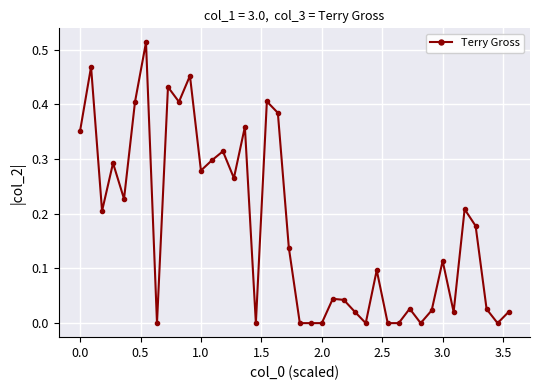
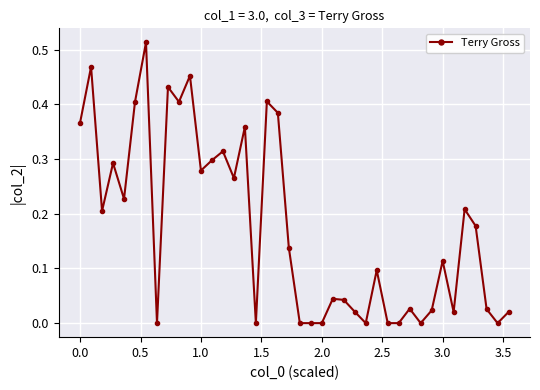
  {
-   "0.0": 0.35,
+   "0.0": 0.37,
    "1.0": 0.28,
    "2.0": 0.00,
    "3.0": 0.11
  }
